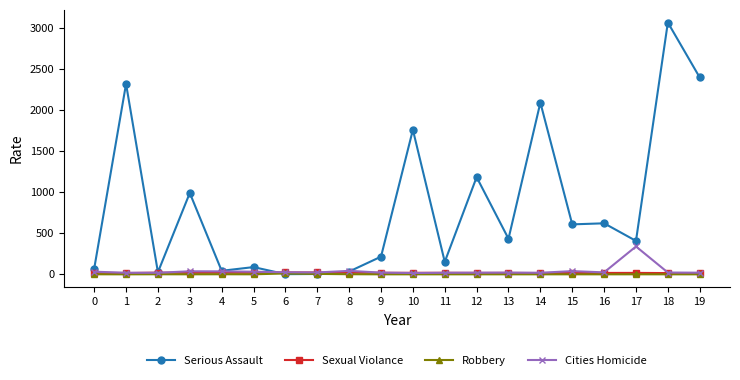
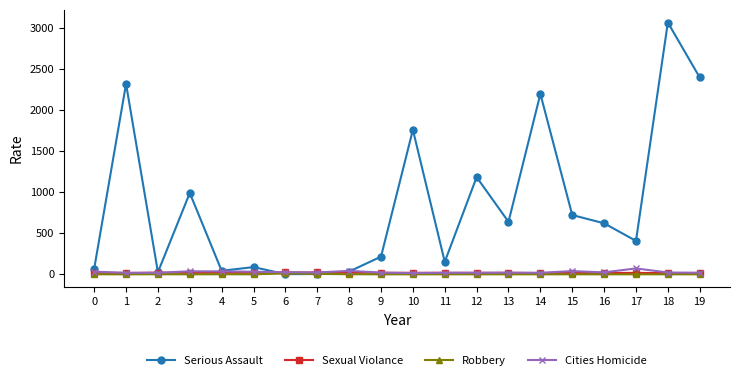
  {
    "Serious Assault": {
      "0": 100,
      "1": 2300,
      "3": 1000,
      "5": 100,
      "9": 200,
      "10": 1800,
      "11": 200,
      "12": 1200,
-     "13": 400,
-     "14": 2100,
-     "15": 600,
+     "13": 600,
+     "14": 2200,
+     "15": 700,
      "16": 600,
      "17": 400,
      "18": 3100,
      "19": 2400
    },
    "Cities Homicide": {
-     "17": 300
+     "17": 100
    }
  }
